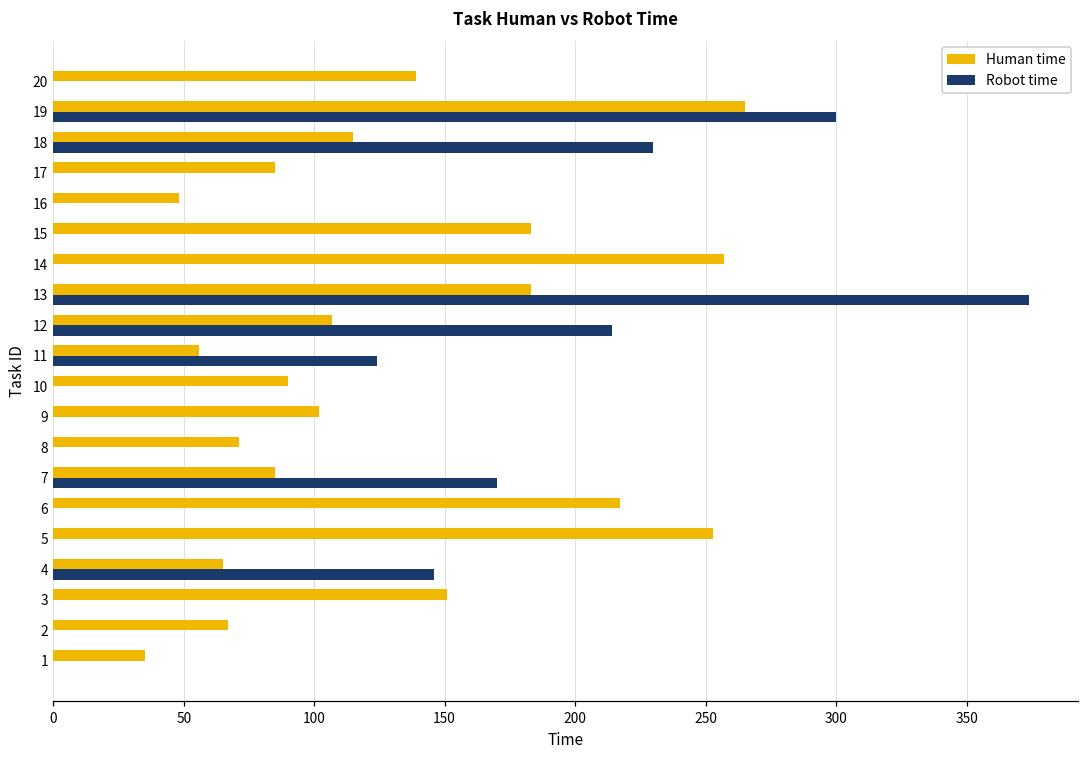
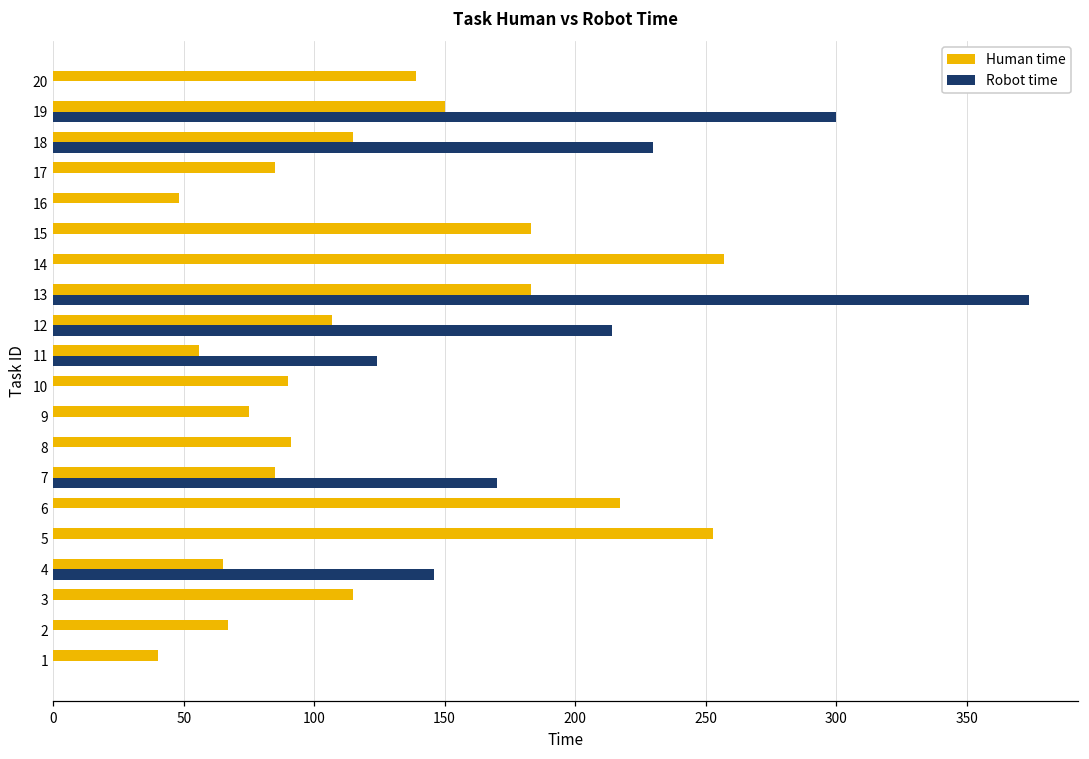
  {
    "Human time": {
      "20": 139,
-     "19": 265,
+     "19": 150,
      "18": 115,
      "17": 85,
      "16": 48,
      "15": 183,
      "14": 257,
      "13": 183,
      "12": 107,
      "11": 56,
      "10": 90,
-     "9": 102,
-     "8": 71,
+     "9": 75,
+     "8": 91,
      "7": 85,
      "6": 217,
      "5": 253,
      "4": 65,
-     "3": 151,
+     "3": 115,
      "2": 67,
-     "1": 35
+     "1": 40
    },
    "Robot time": {
      "20": 0,
      "19": 300,
      "18": 230,
      "17": 0,
      "16": 0,
      "15": 0,
      "14": 0,
      "13": 374,
      "12": 214,
      "11": 124,
      "10": 0,
      "9": 0,
      "8": 0,
      "7": 170,
      "6": 0,
      "5": 0,
      "4": 146,
      "3": 0,
      "2": 0,
      "1": 0
    }
  }
